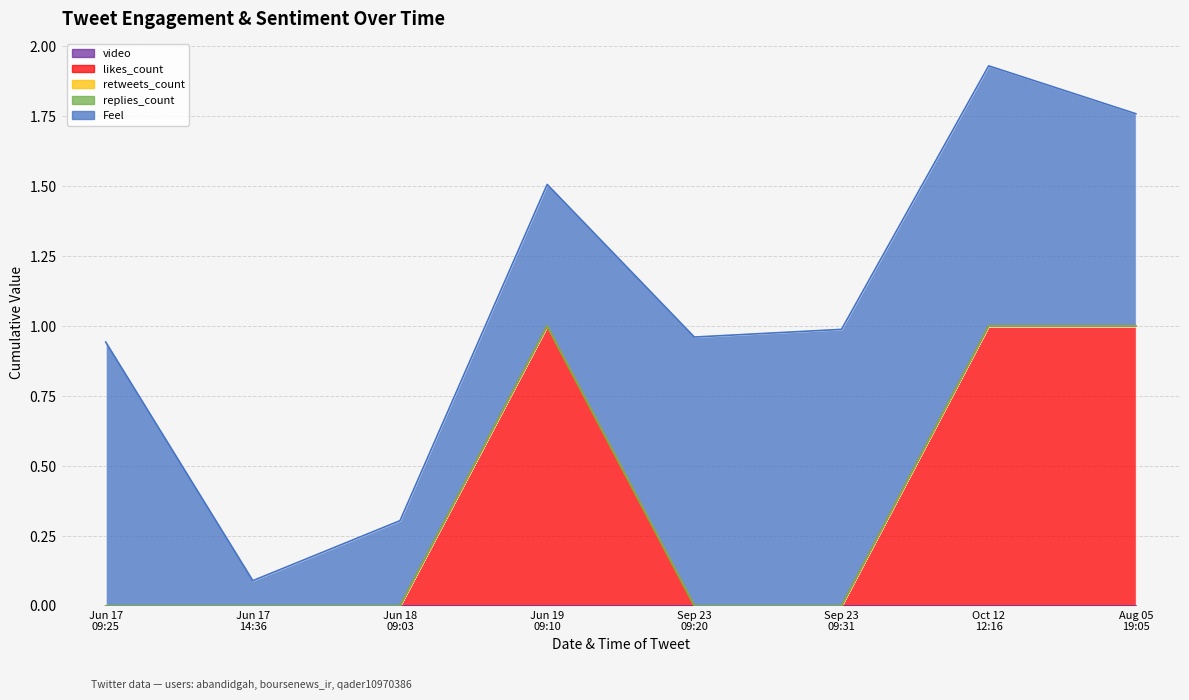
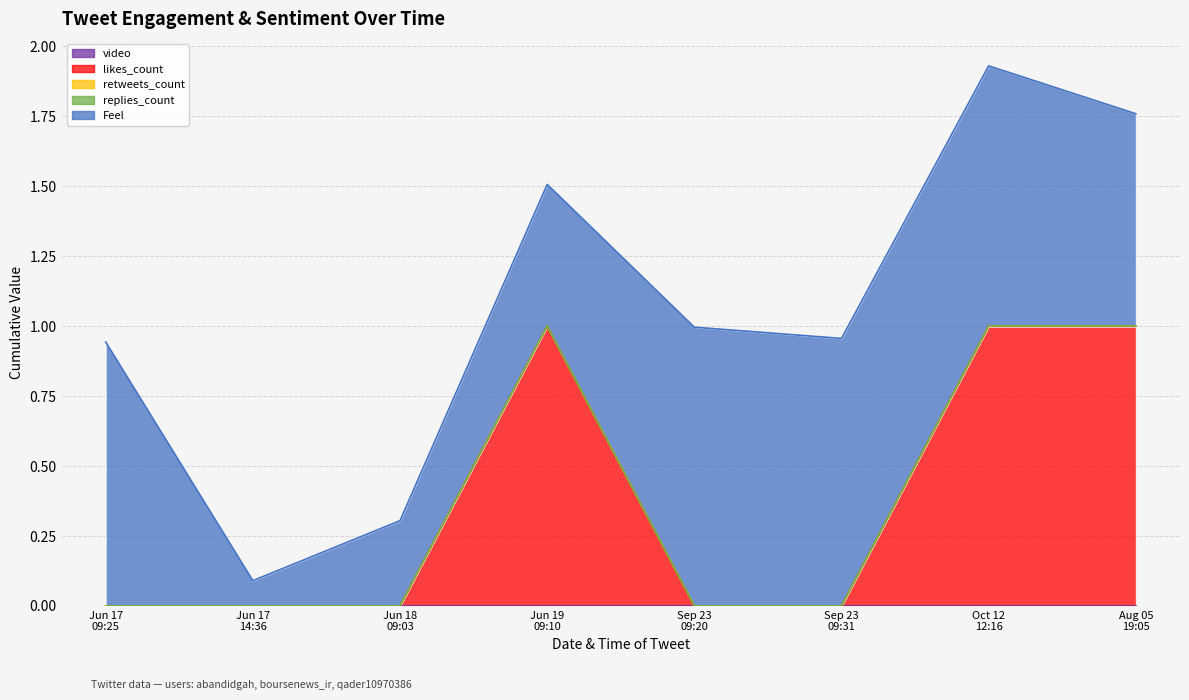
  {
    "video": {
      "Jun 19 09:10": 0.00,
      "Oct 12 12:16": 0.00,
      "Aug 05 19:05": 0.00
    },
    "replies_count": {
      "Jun 19 09:10": 1.00,
      "Oct 12 12:16": 1.00,
      "Aug 05 19:05": 1.00
    },
    "Feel": {
      "Jun 17 09:25": 0.94,
      "Jun 17 14:36": 0.09,
      "Jun 18 09:03": 0.30,
      "Jun 19 09:10": 0.51,
-     "Sep 23 09:20": 0.96,
-     "Sep 23 09:31": 0.99,
+     "Sep 23 09:20": 1.00,
+     "Sep 23 09:31": 0.96,
      "Oct 12 12:16": 0.93,
      "Aug 05 19:05": 0.76
    }
  }
